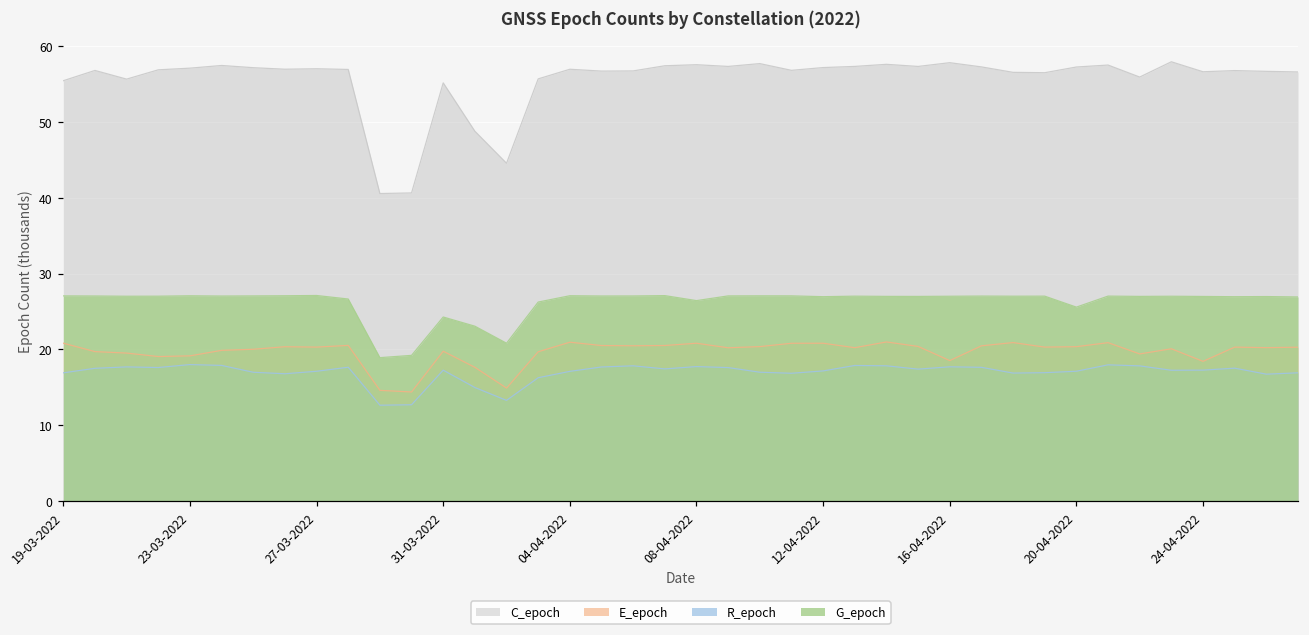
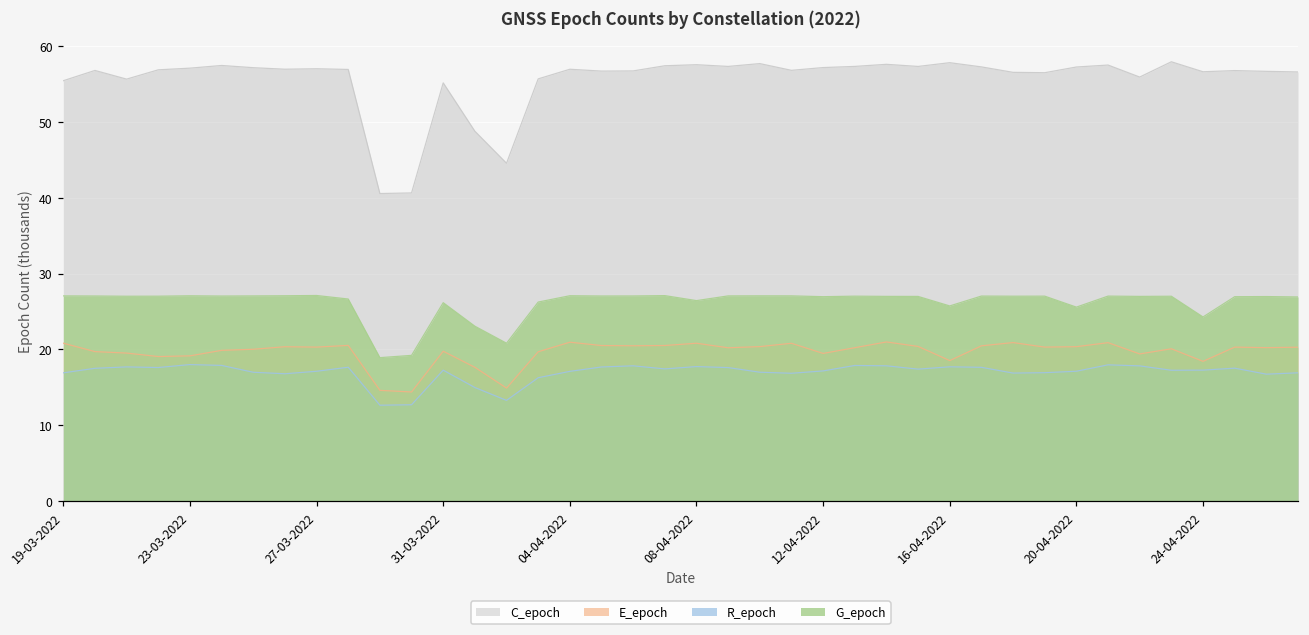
  {
    "E_epoch": {
      "19-03-2022": 21,
      "23-03-2022": 19,
      "27-03-2022": 20,
      "31-03-2022": 20,
      "04-04-2022": 21,
      "08-04-2022": 21,
-     "12-04-2022": 21,
+     "12-04-2022": 19,
      "16-04-2022": 19,
      "20-04-2022": 20,
      "24-04-2022": 18
    },
    "G_epoch": {
      "19-03-2022": 27,
      "23-03-2022": 27,
      "27-03-2022": 27,
-     "31-03-2022": 24,
+     "31-03-2022": 26,
      "04-04-2022": 27,
      "08-04-2022": 26,
      "12-04-2022": 27,
-     "16-04-2022": 27,
+     "16-04-2022": 26,
      "20-04-2022": 26,
-     "24-04-2022": 27
+     "24-04-2022": 24
    }
  }
